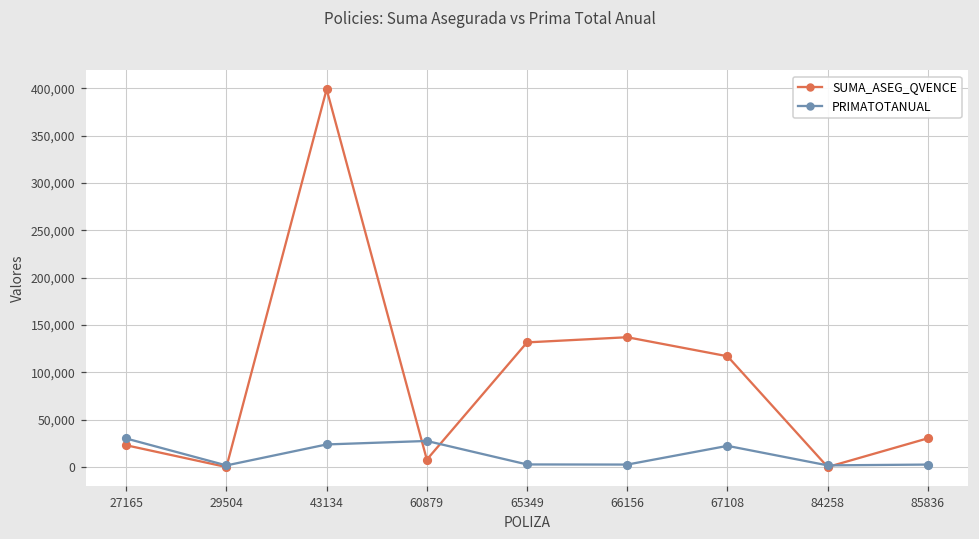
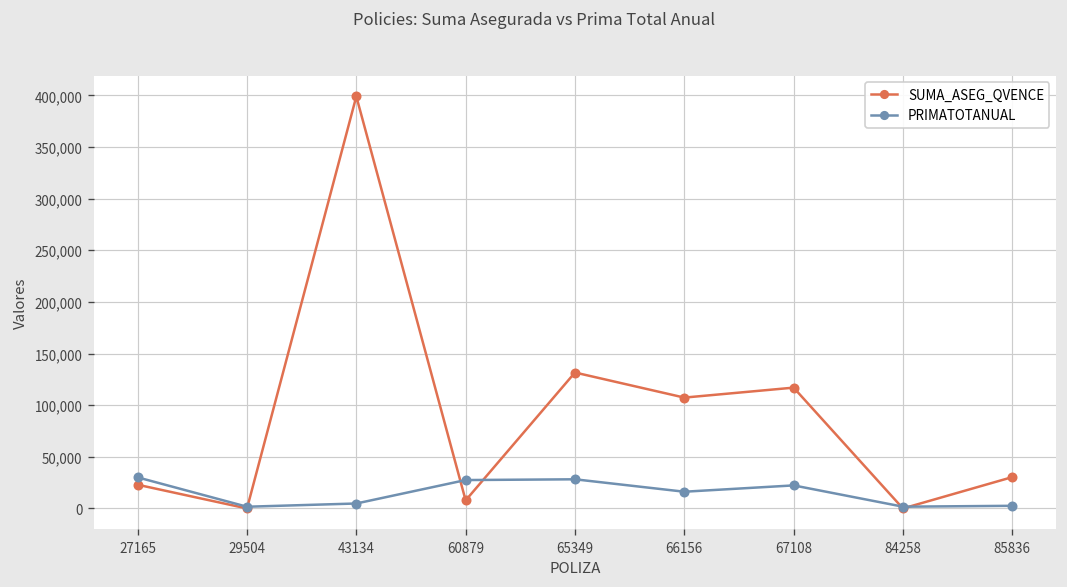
  {
    "SUMA_ASEG_QVENCE": {
      "27165": "20,000",
      "43134": "400,000",
      "60879": "10,000",
      "65349": "130,000",
-     "66156": "140,000",
+     "66156": "110,000",
      "67108": "120,000",
      "85836": "30,000"
    },
    "PRIMATOTANUAL": {
      "27165": "30,000",
-     "43134": "20,000",
+     "43134": "0",
      "60879": "30,000",
-     "65349": "0",
-     "66156": "0",
+     "65349": "30,000",
+     "66156": "20,000",
      "67108": "20,000",
      "85836": "0"
    }
  }
